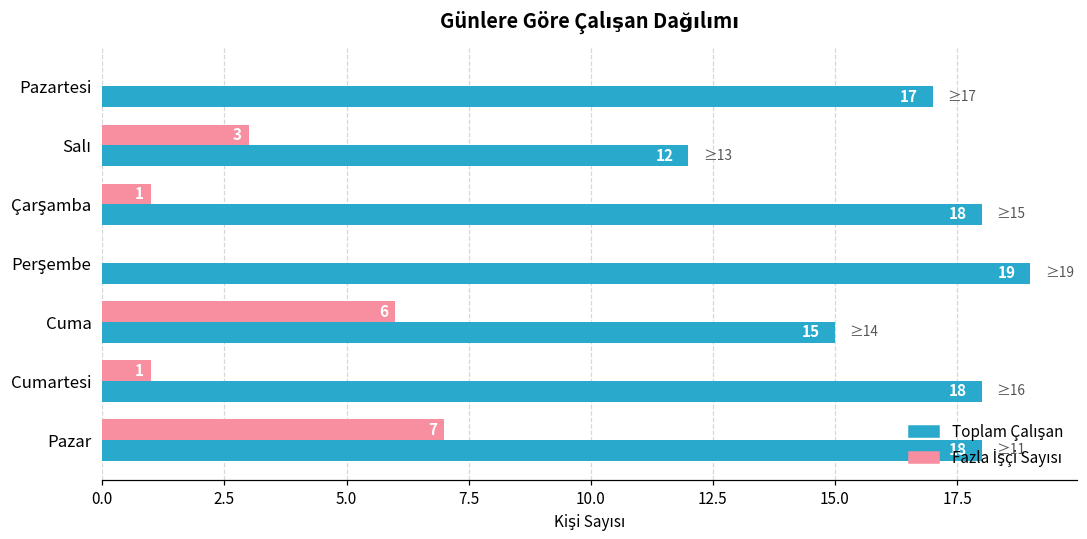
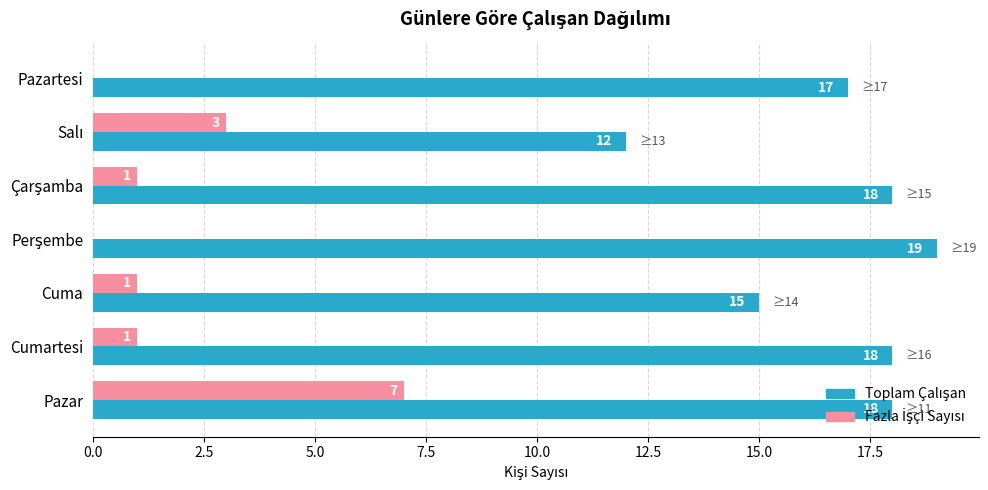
  {
    "Toplam Çalışan": {
      "Pazartesi": 17,
      "Salı": 12,
      "Çarşamba": 18,
      "Perşembe": 19,
      "Cuma": 15,
      "Cumartesi": 18,
      "Pazar": 18
    },
    "Fazla İşçi Sayısı": {
      "Salı": 3,
      "Çarşamba": 1,
-     "Cuma": 6,
+     "Cuma": 1,
      "Cumartesi": 1,
      "Pazar": 7
    }
  }
